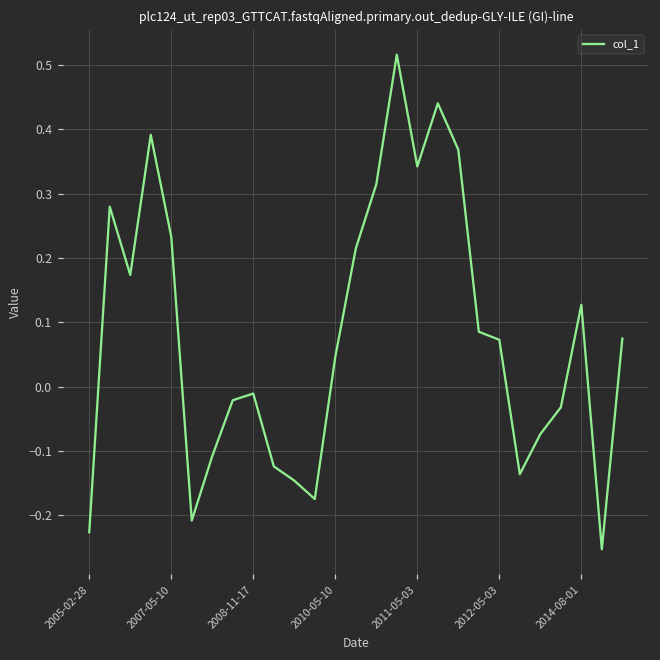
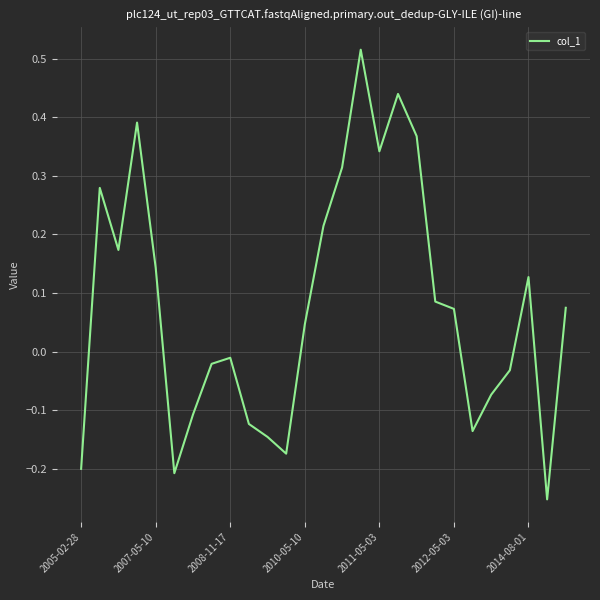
  {
-   "2005-02-28": -0.23,
-   "2007-05-10": 0.23,
+   "2005-02-28": -0.20,
+   "2007-05-10": 0.14,
    "2008-11-17": -0.01,
    "2010-05-10": 0.05,
    "2011-05-03": 0.34,
    "2012-05-03": 0.07,
    "2014-08-01": 0.13
  }
